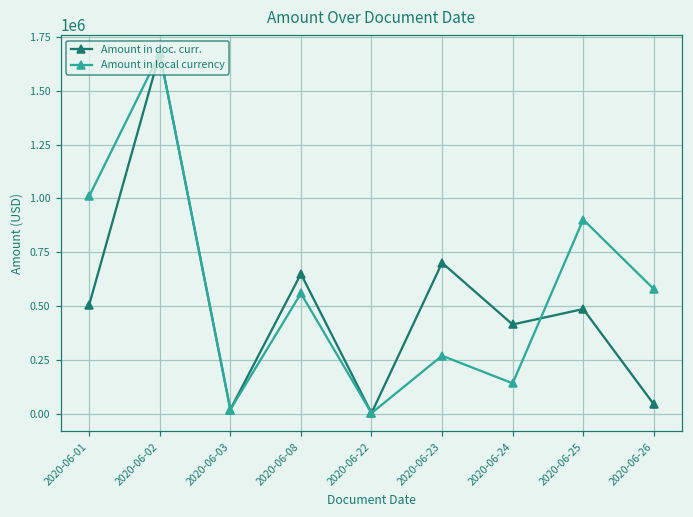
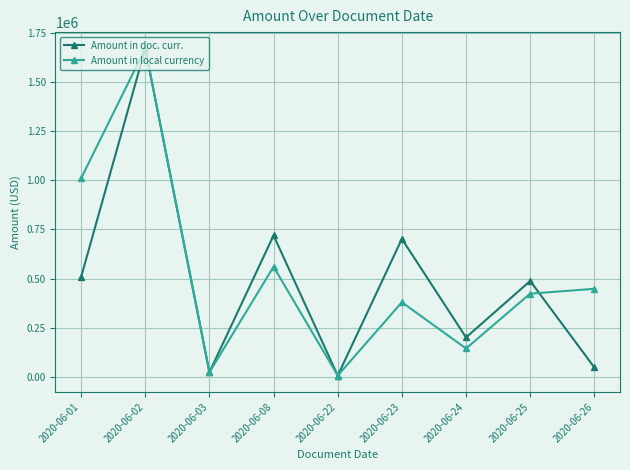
  {
    "Amount in doc. curr.": {
      "2020-06-01": 510000,
-     "2020-06-08": 650000,
+     "2020-06-08": 720000,
      "2020-06-23": 700000,
-     "2020-06-24": 420000,
+     "2020-06-24": 200000,
      "2020-06-25": 490000,
      "2020-06-26": 50000
    },
    "Amount in local currency": {
      "2020-06-01": 1010000,
      "2020-06-08": 560000,
-     "2020-06-23": 270000,
+     "2020-06-23": 380000,
      "2020-06-24": 140000,
-     "2020-06-25": 900000,
-     "2020-06-26": 580000
+     "2020-06-25": 420000,
+     "2020-06-26": 450000
    }
  }
